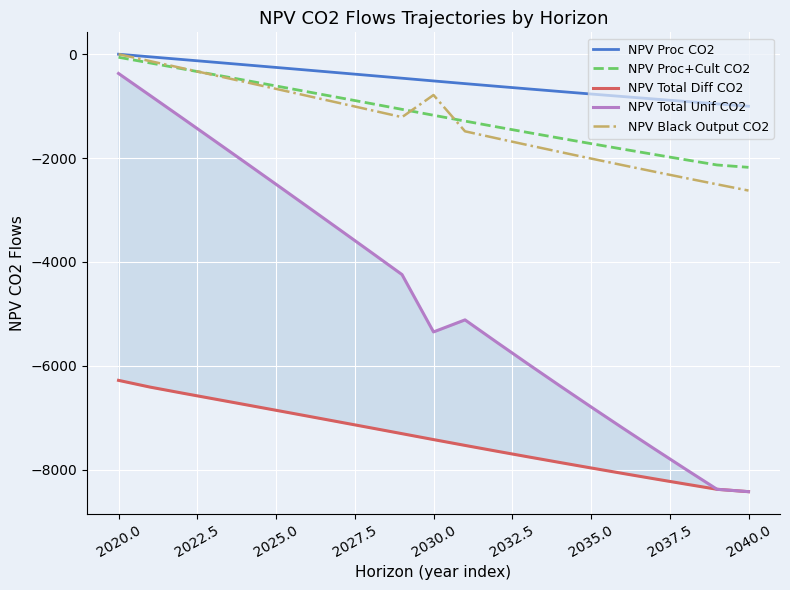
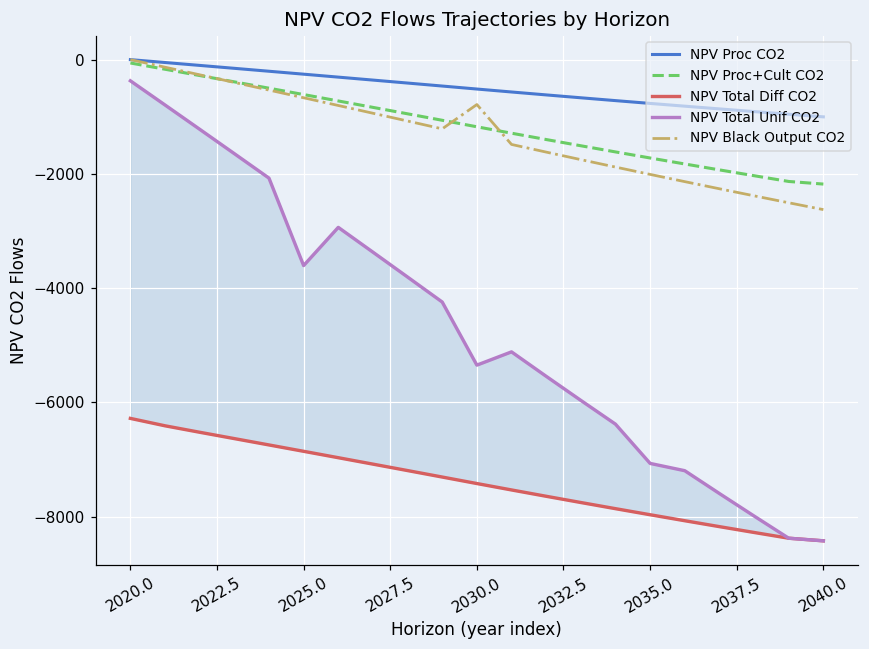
  {
    "NPV Proc CO2": {
      "2025.0": -300,
      "2030.0": -500
    },
    "NPV Proc+Cult CO2": {
      "2020.0": -100,
      "2025.0": -600,
      "2030.0": -1200,
      "2035.0": -1700,
      "2040.0": -2200
    },
    "NPV Total Diff CO2": {
      "2020.0": -6300,
      "2025.0": -6900,
      "2030.0": -7400,
      "2035.0": -8000
    },
    "NPV Total Unif CO2": {
      "2020.0": -400,
-     "2025.0": -2500,
+     "2025.0": -3600,
      "2030.0": -5300,
-     "2035.0": -6800
+     "2035.0": -7100
    },
    "NPV Black Output CO2": {
      "2025.0": -700,
      "2030.0": -800,
      "2035.0": -2000,
      "2040.0": -2600
    }
  }
